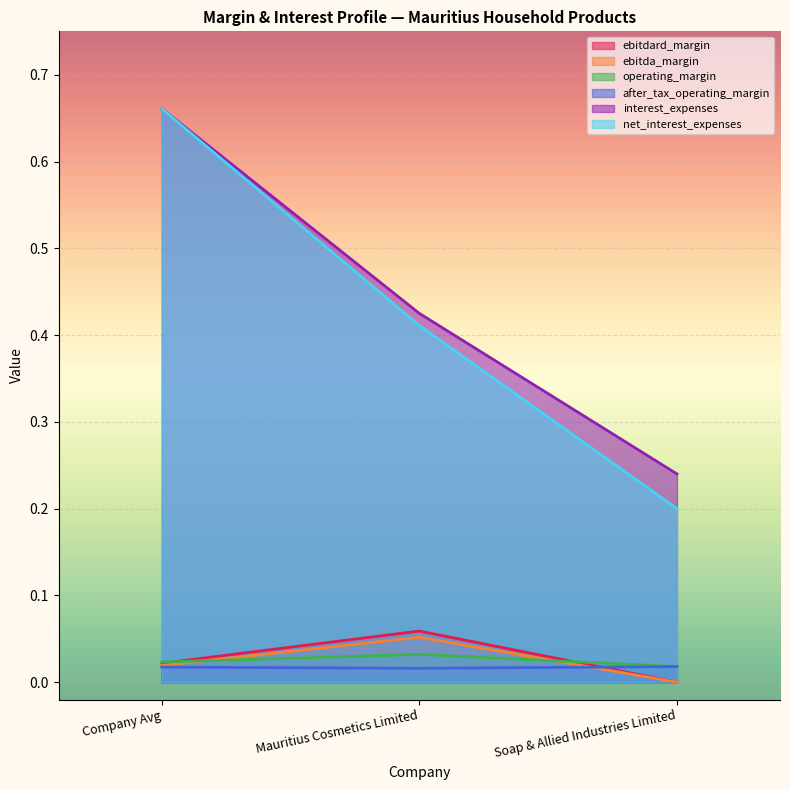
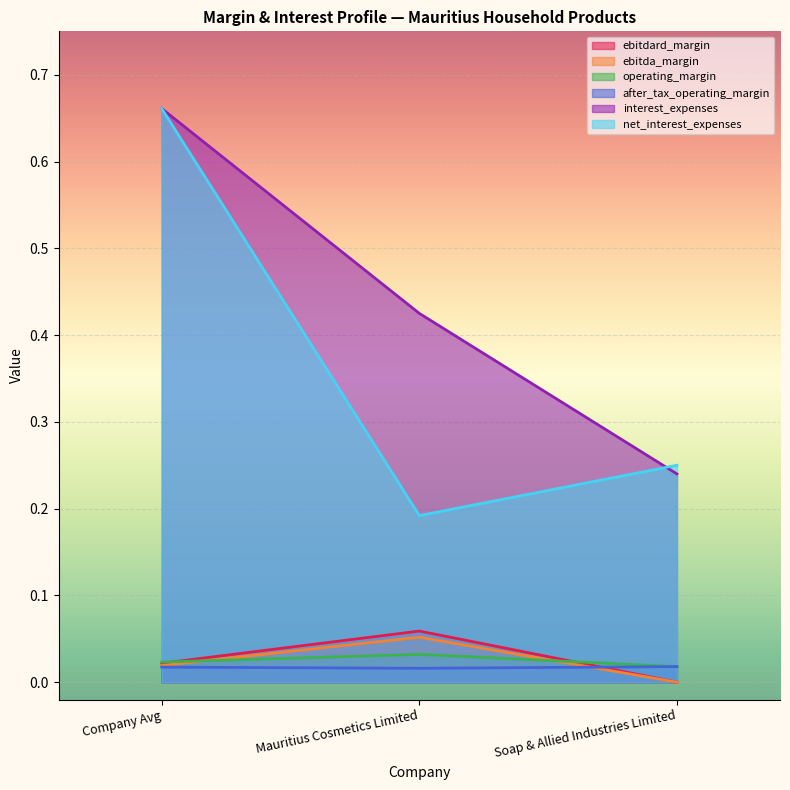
  {
    "ebitdard_margin": {
      "Mauritius Cosmetics Limited": 0.06
    },
    "ebitda_margin": {
      "Mauritius Cosmetics Limited": 0.05
    },
    "operating_margin": {
      "Mauritius Cosmetics Limited": 0.03
    },
    "after_tax_operating_margin": {
      "Mauritius Cosmetics Limited": 0.02
    },
    "interest_expenses": {
      "Mauritius Cosmetics Limited": 0.43,
      "Soap & Allied Industries Limited": 0.24
    },
    "net_interest_expenses": {
-     "Mauritius Cosmetics Limited": 0.41,
-     "Soap & Allied Industries Limited": 0.20
+     "Mauritius Cosmetics Limited": 0.19,
+     "Soap & Allied Industries Limited": 0.25
    }
  }
